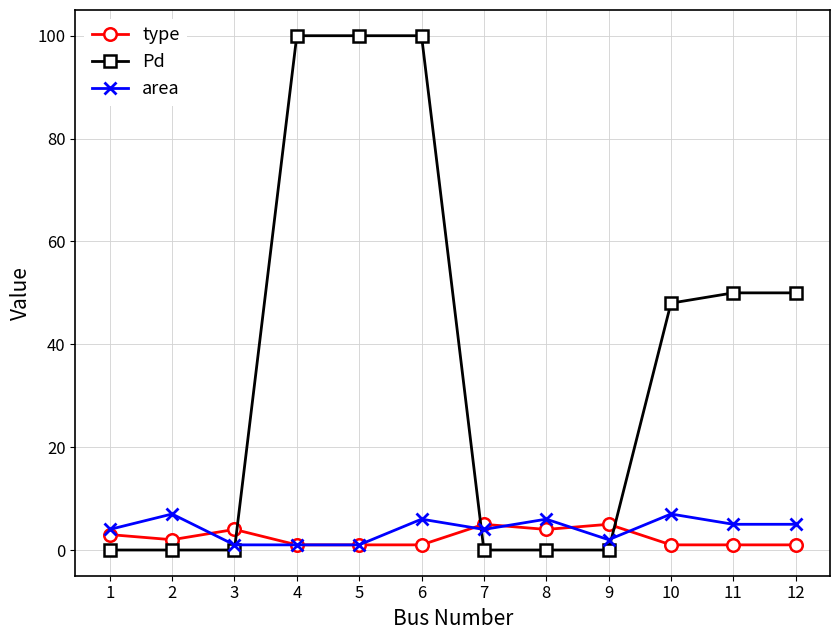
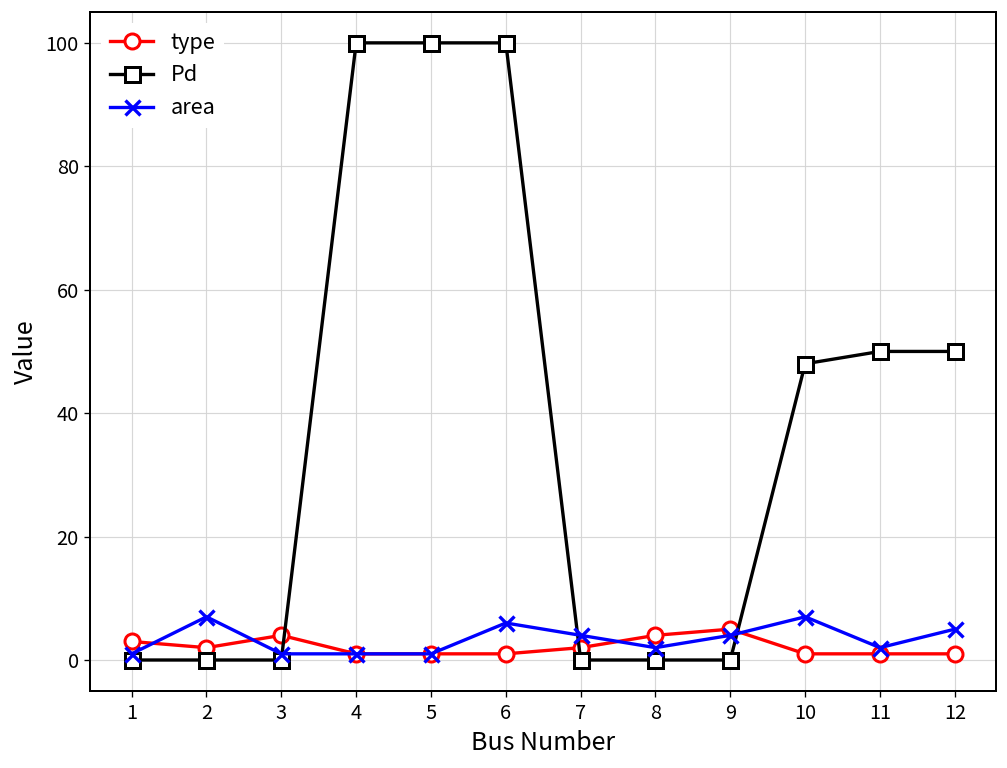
  {
    "type": {
      "1": 3,
      "2": 2,
      "3": 4,
      "6": 1,
-     "7": 5,
+     "7": 2,
      "8": 4,
      "9": 5,
      "10": 1,
      "11": 1,
      "12": 1
    },
    "Pd": {
      "1": 0,
      "2": 0,
      "3": 0,
      "4": 100,
      "5": 100,
      "6": 100,
      "7": 0,
      "8": 0,
      "9": 0,
      "10": 48,
      "11": 50,
      "12": 50
    },
    "area": {
-     "1": 4,
+     "1": 1,
      "2": 7,
      "3": 1,
      "6": 6,
      "7": 4,
-     "8": 6,
-     "9": 2,
+     "8": 2,
+     "9": 4,
      "10": 7,
-     "11": 5,
+     "11": 2,
      "12": 5
    }
  }
